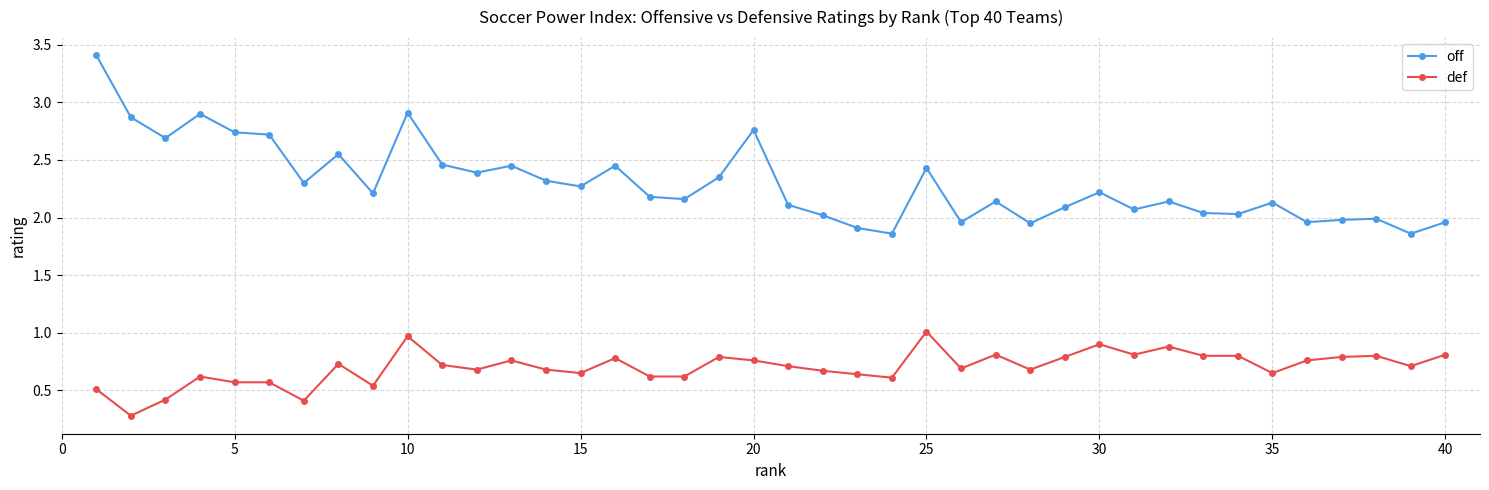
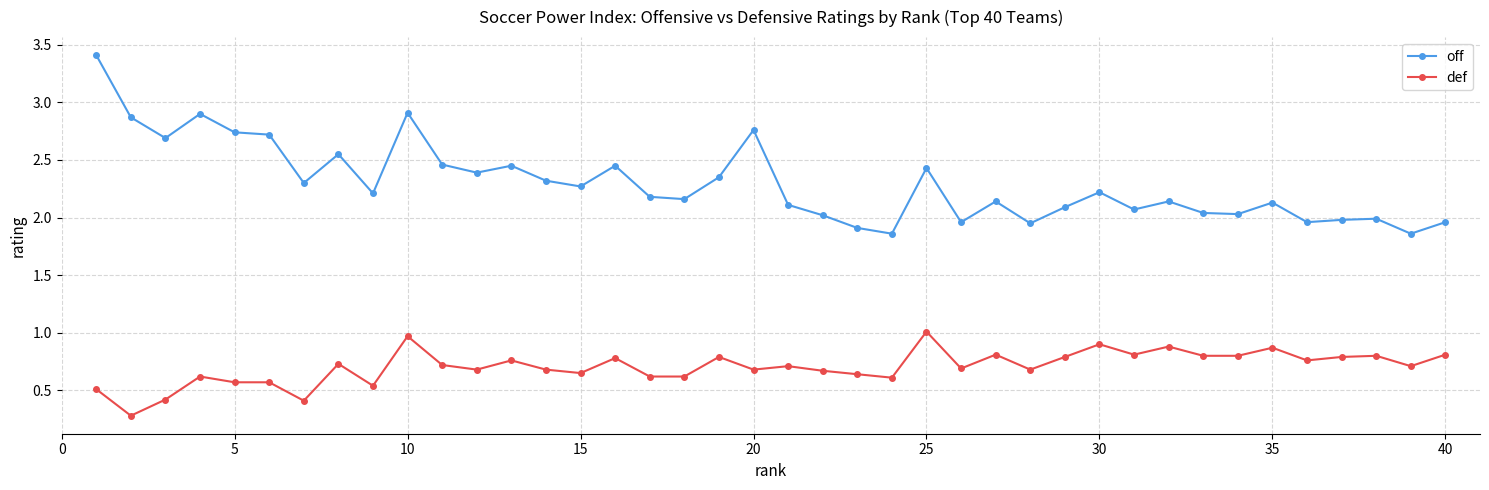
  {
    "off": {
      "5": 2.74,
      "10": 2.91,
      "15": 2.27,
      "20": 2.76,
      "25": 2.43,
      "30": 2.22,
      "35": 2.13,
      "40": 1.96
    },
    "def": {
      "5": 0.57,
      "10": 0.97,
      "15": 0.65,
-     "20": 0.76,
+     "20": 0.68,
      "25": 1.01,
      "30": 0.90,
-     "35": 0.65,
+     "35": 0.87,
      "40": 0.81
    }
  }
